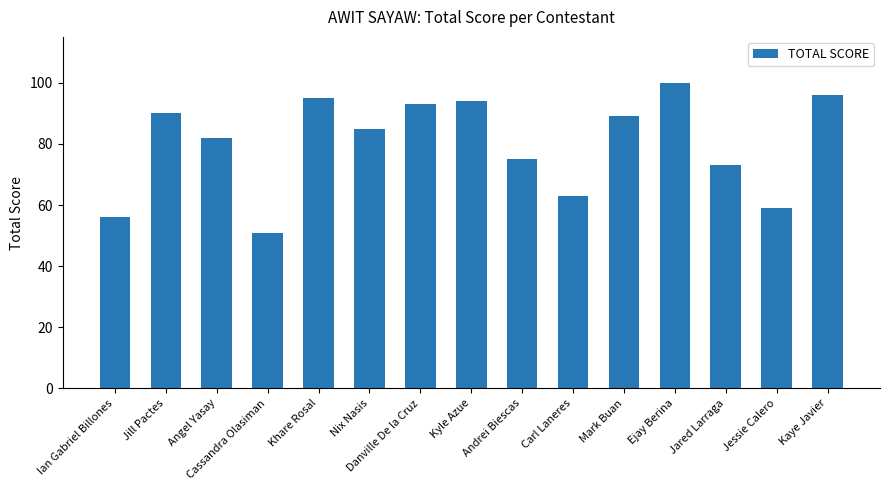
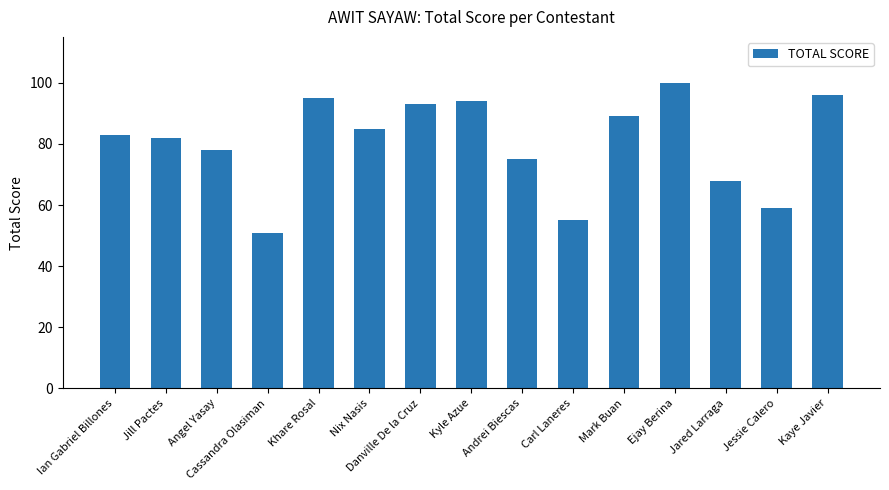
  {
-   "Ian Gabriel Billones": 56,
-   "Jill Pactes": 90,
-   "Angel Yasay": 82,
+   "Ian Gabriel Billones": 83,
+   "Jill Pactes": 82,
+   "Angel Yasay": 78,
    "Cassandra Olasiman": 51,
    "Khare Rosal": 95,
    "Nix Nasis": 85,
    "Danville De la Cruz": 93,
    "Kyle Azue": 94,
    "Andrei Biescas": 75,
-   "Carl Laneres": 63,
+   "Carl Laneres": 55,
    "Mark Buan": 89,
    "Ejay Berina": 100,
-   "Jared Larraga": 73,
+   "Jared Larraga": 68,
    "Jessie Calero": 59,
    "Kaye Javier": 96
  }
